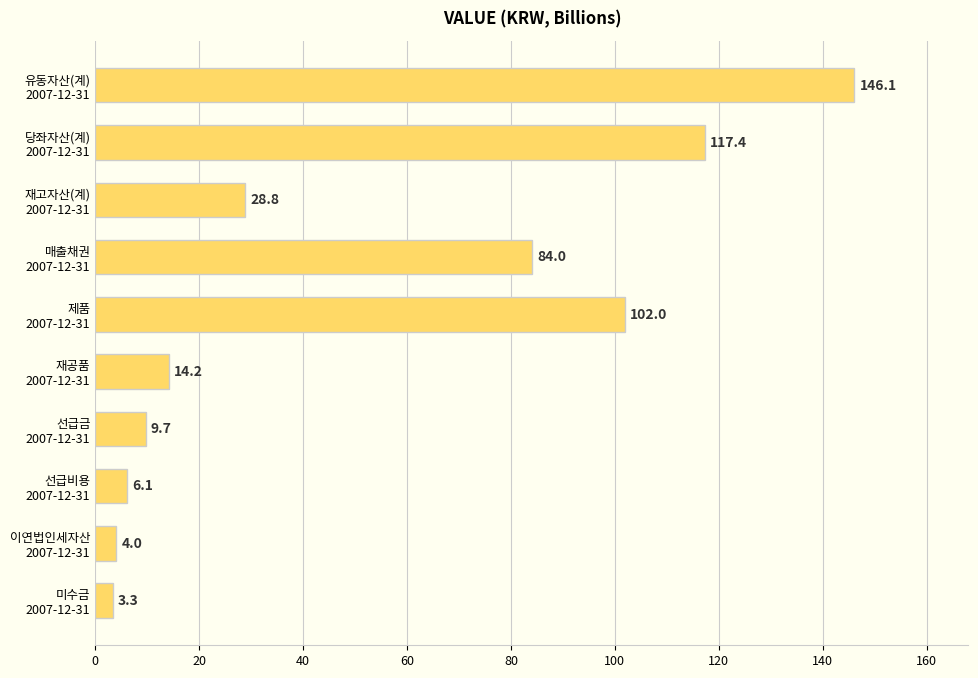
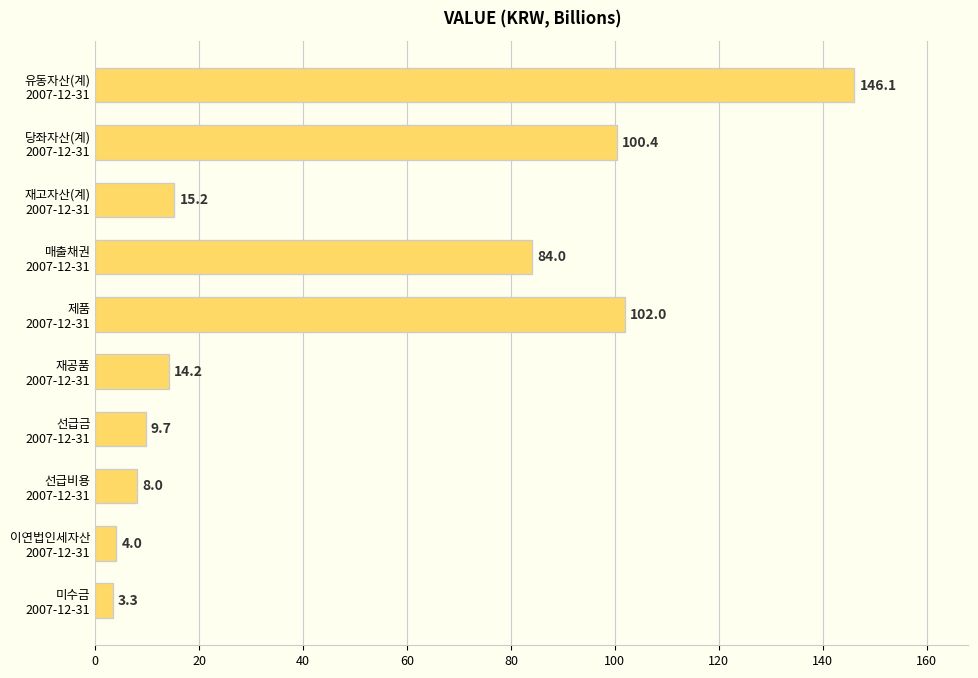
  {
    "유동자산(계) 2007-12-31": 146.1,
-   "당좌자산(계) 2007-12-31": 117.4,
-   "재고자산(계) 2007-12-31": 28.8,
+   "당좌자산(계) 2007-12-31": 100.4,
+   "재고자산(계) 2007-12-31": 15.2,
    "매출채권 2007-12-31": 84.0,
    "제품 2007-12-31": 102.0,
    "재공품 2007-12-31": 14.2,
    "선급금 2007-12-31": 9.7,
-   "선급비용 2007-12-31": 6.1,
+   "선급비용 2007-12-31": 8.0,
    "이연법인세자산 2007-12-31": 4.0,
    "미수금 2007-12-31": 3.3
  }
